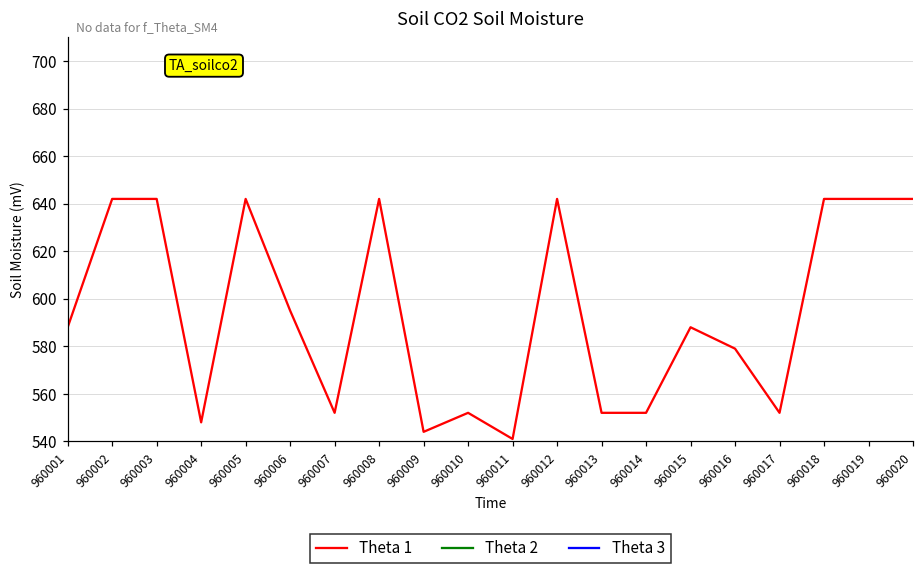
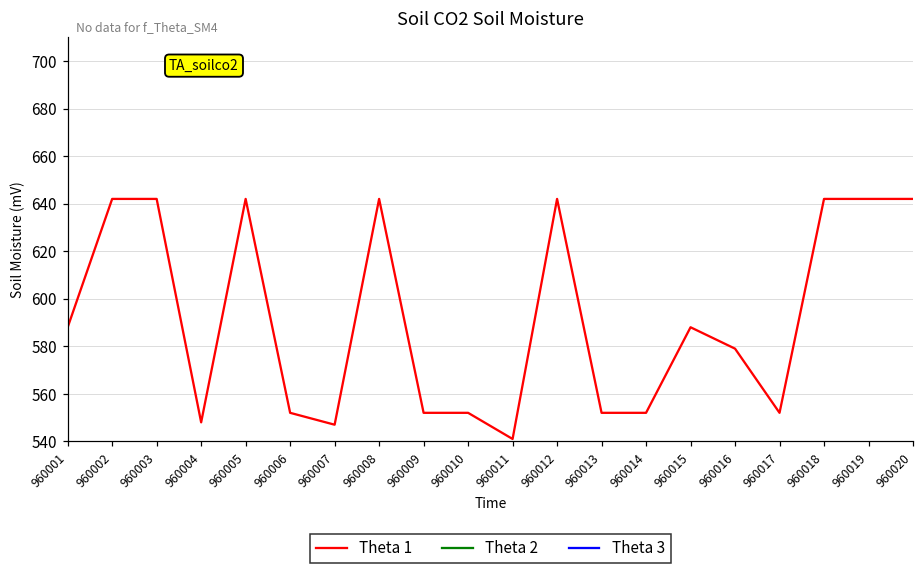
  {
    "Theta 1": {
      "960001": 588,
      "960002": 642,
      "960003": 642,
      "960004": 548,
      "960005": 642,
-     "960006": 595,
-     "960007": 552,
+     "960006": 552,
+     "960007": 547,
      "960008": 642,
-     "960009": 544,
+     "960009": 552,
      "960010": 552,
      "960011": 541,
      "960012": 642,
      "960013": 552,
      "960014": 552,
      "960015": 588,
      "960016": 579,
      "960017": 552,
      "960018": 642,
      "960019": 642,
      "960020": 642
    }
  }
